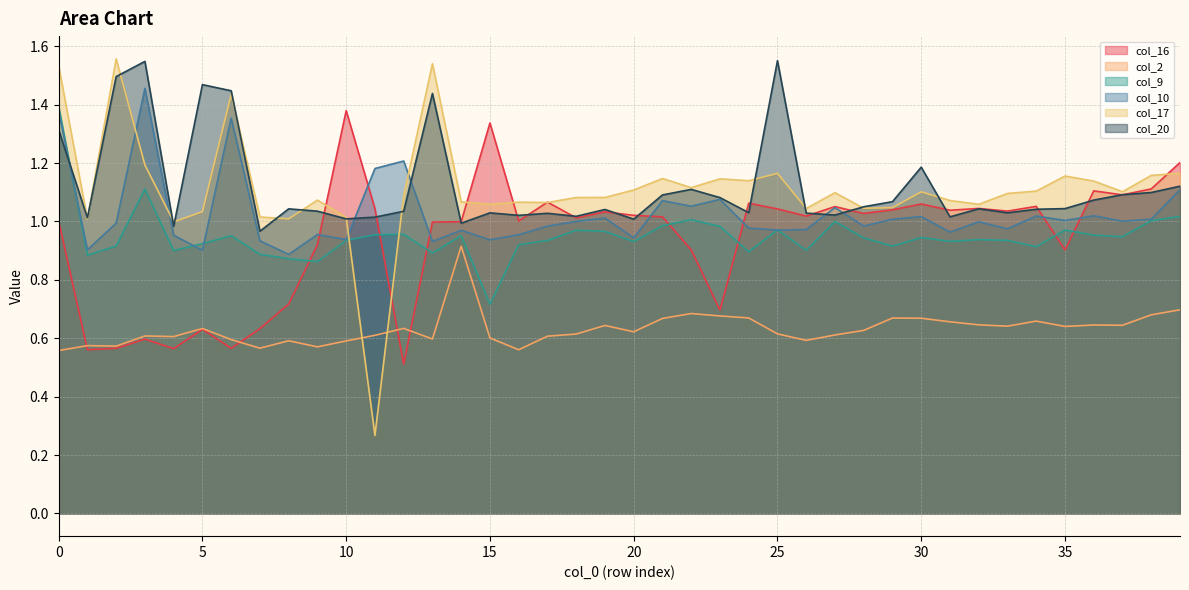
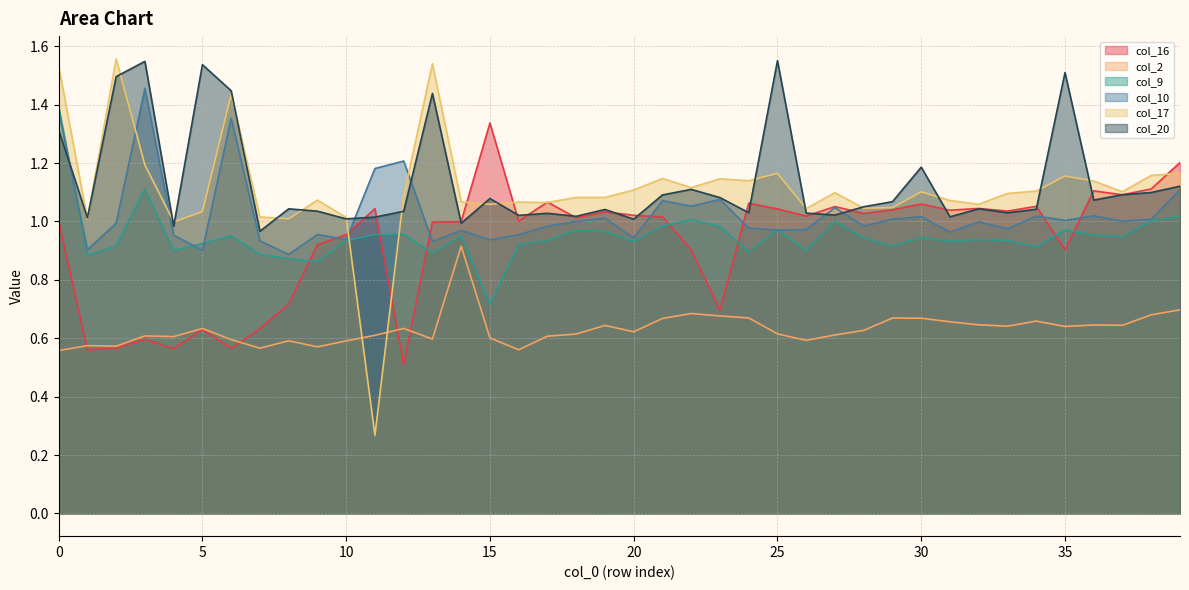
  {
    "col_16": {
      "0": 1.00,
-     "10": 1.38,
+     "10": 0.95,
      "15": 1.34,
      "20": 1.02,
      "25": 1.04,
      "30": 1.06,
      "35": 0.90
    },
    "col_20": {
      "0": 1.31,
-     "5": 1.47,
-     "15": 1.03,
+     "5": 1.54,
+     "15": 1.08,
      "20": 1.01,
      "25": 1.55,
      "30": 1.19,
-     "35": 1.04
+     "35": 1.51
    }
  }
